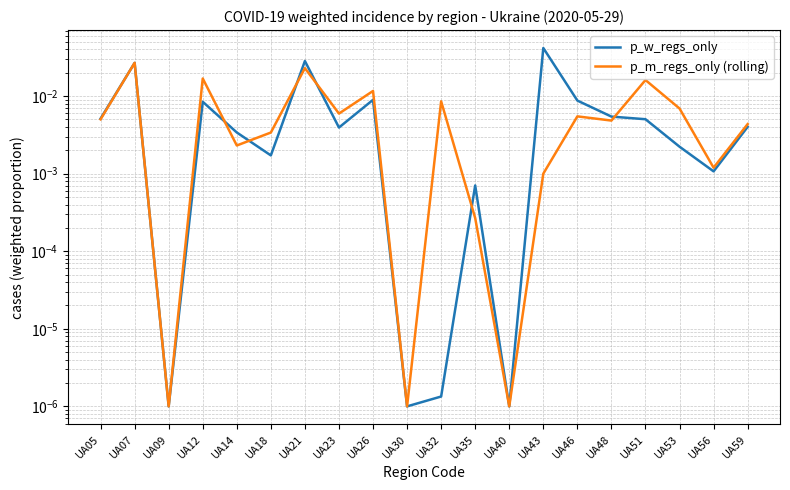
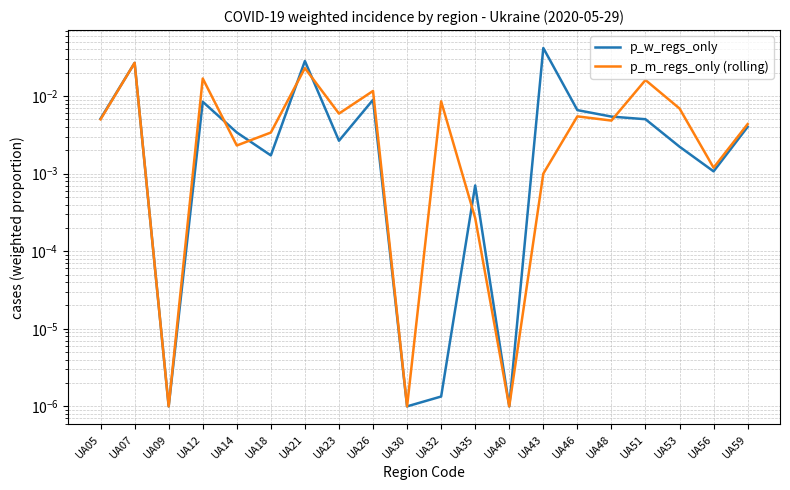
  {
    "p_w_regs_only": {
      "UA12": 0.008,
      "UA14": 0.003,
      "UA18": 0.0017,
      "UA21": 0.028,
-     "UA23": 0.004,
+     "UA23": 0.0027,
      "UA26": 0.009,
      "UA32": 0.0000013,
      "UA35": 0.0007,
      "UA43": 0.04,
-     "UA46": 0.009,
+     "UA46": 0.007,
      "UA48": 0.005,
      "UA51": 0.005,
      "UA53": 0.0022,
      "UA56": 0.0011,
      "UA59": 0.004
    },
    "p_m_regs_only (rolling)": {
      "UA12": 0.017,
      "UA14": 0.0023,
      "UA18": 0.003,
      "UA21": 0.023,
      "UA23": 0.006,
      "UA26": 0.012,
      "UA32": 0.009,
      "UA35": 0.00027,
      "UA43": 0.0010,
      "UA46": 0.005,
      "UA48": 0.005,
      "UA51": 0.016,
      "UA53": 0.007,
      "UA56": 0.0012,
      "UA59": 0.004
    }
  }
